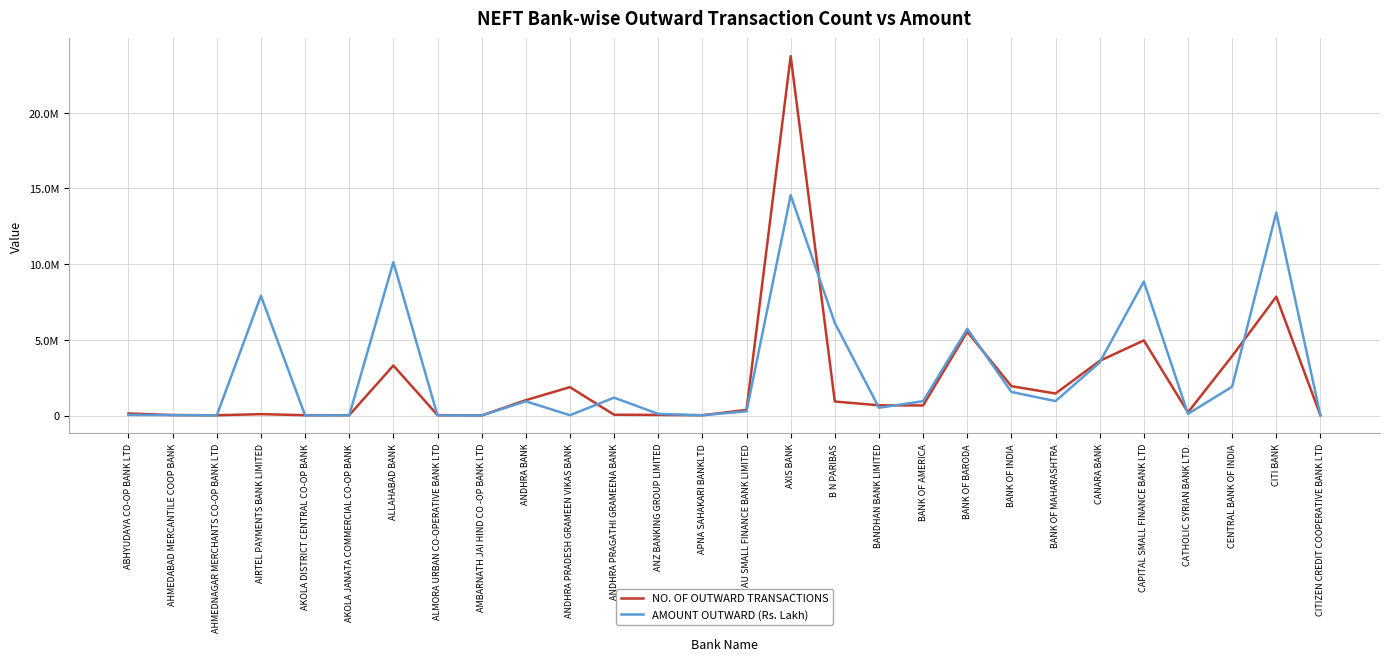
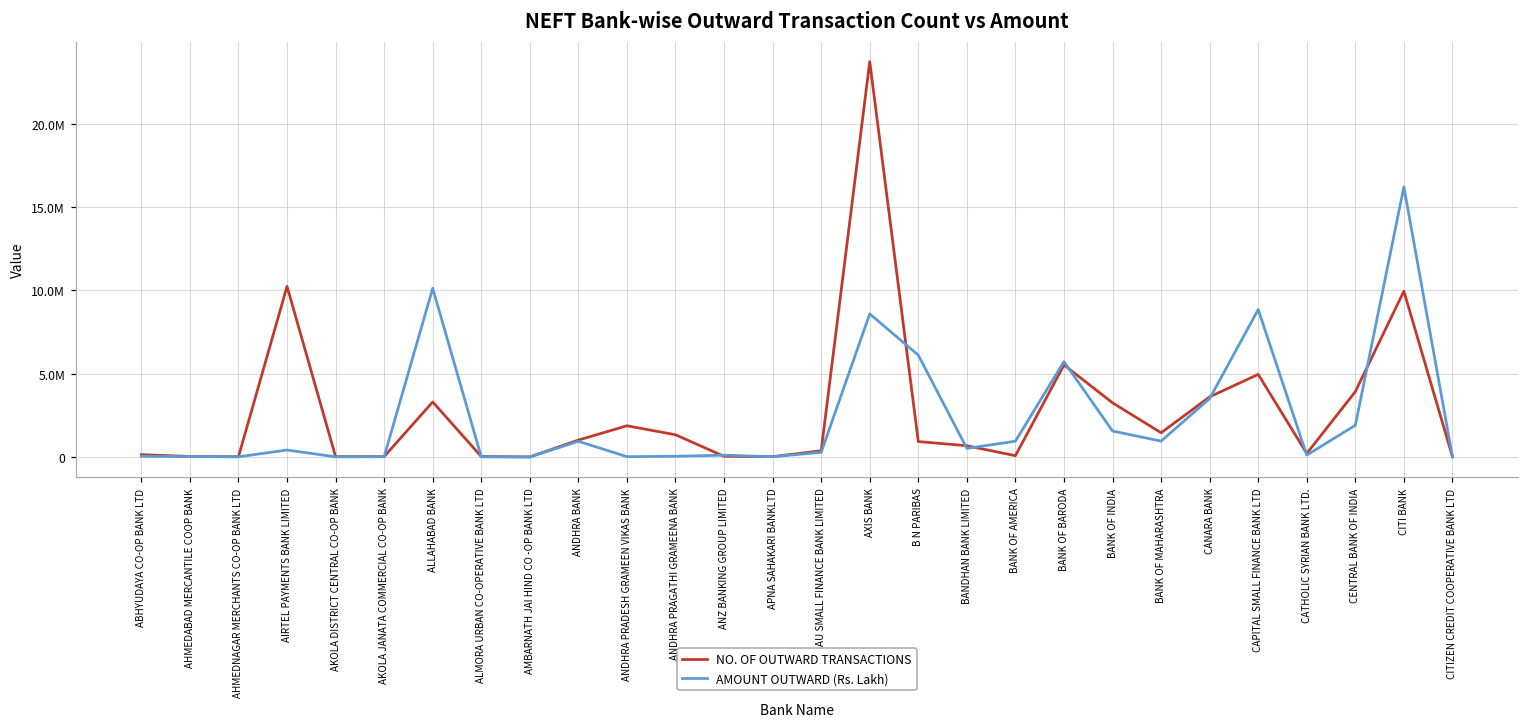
  {
    "NO. OF OUTWARD TRANSACTIONS": {
-     "AIRTEL PAYMENTS BANK LIMITED": 100000,
+     "AIRTEL PAYMENTS BANK LIMITED": 10200000,
      "ALLAHABAD BANK": 3300000,
      "ANDHRA PRADESH GRAMEEN VIKAS BANK": 1900000,
-     "ANDHRA PRAGATHI GRAMEENA BANK": 100000,
+     "ANDHRA PRAGATHI GRAMEENA BANK": 1300000,
      "AXIS BANK": 23700000,
      "B N PARIBAS": 900000,
-     "BANK OF AMERICA": 700000,
+     "BANK OF AMERICA": 100000,
      "BANK OF BARODA": 5500000,
-     "BANK OF INDIA": 1900000,
+     "BANK OF INDIA": 3300000,
      "BANK OF MAHARASHTRA": 1500000,
      "CAPITAL SMALL FINANCE BANK LTD": 5000000,
      "CENTRAL BANK OF INDIA": 3900000,
-     "CITI BANK": 7900000
+     "CITI BANK": 10000000
    },
    "AMOUNT OUTWARD (Rs. Lakh)": {
-     "AIRTEL PAYMENTS BANK LIMITED": 7900000,
+     "AIRTEL PAYMENTS BANK LIMITED": 400000,
      "ALLAHABAD BANK": 10100000,
      "ANDHRA PRADESH GRAMEEN VIKAS BANK": 0,
-     "ANDHRA PRAGATHI GRAMEENA BANK": 1200000,
-     "AXIS BANK": 14600000,
+     "ANDHRA PRAGATHI GRAMEENA BANK": 0,
+     "AXIS BANK": 8600000,
      "B N PARIBAS": 6100000,
      "BANK OF AMERICA": 900000,
      "BANK OF BARODA": 5700000,
      "BANK OF INDIA": 1600000,
      "BANK OF MAHARASHTRA": 1000000,
      "CAPITAL SMALL FINANCE BANK LTD": 8900000,
      "CENTRAL BANK OF INDIA": 1900000,
-     "CITI BANK": 13400000
+     "CITI BANK": 16200000
    }
  }
